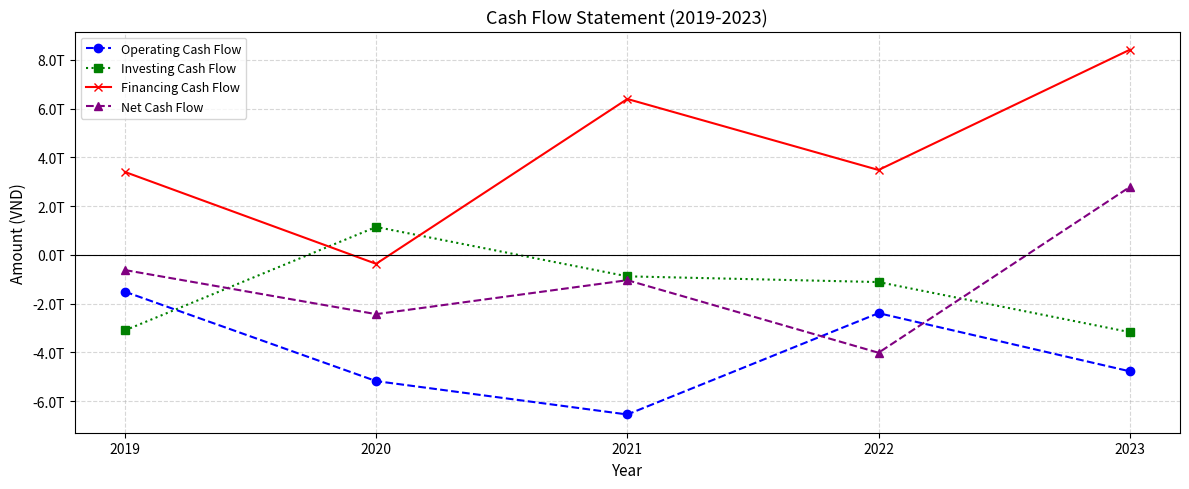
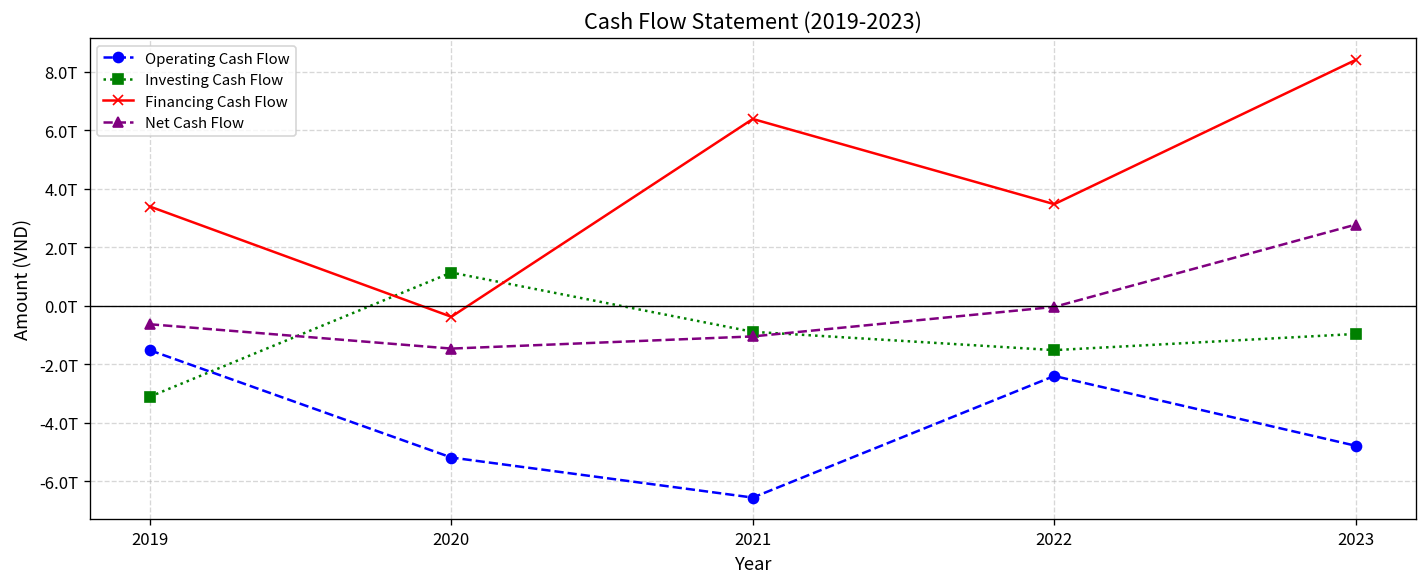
  {
    "Operating Cash Flow": {
      "2019": "-1.5T",
      "2020": "-5.2T",
      "2021": "-6.6T",
      "2022": "-2.4T",
      "2023": "-4.8T"
    },
    "Investing Cash Flow": {
      "2019": "-3.1T",
      "2020": "1.1T",
      "2021": "-0.9T",
-     "2022": "-1.1T",
-     "2023": "-3.2T"
+     "2022": "-1.5T",
+     "2023": "-1.0T"
    },
    "Financing Cash Flow": {
      "2019": "3.4T",
      "2020": "-0.4T",
      "2021": "6.4T",
      "2022": "3.5T",
      "2023": "8.4T"
    },
    "Net Cash Flow": {
      "2019": "-0.6T",
-     "2020": "-2.4T",
+     "2020": "-1.5T",
      "2021": "-1.0T",
-     "2022": "-4.0T",
+     "2022": "0.0T",
      "2023": "2.8T"
    }
  }
